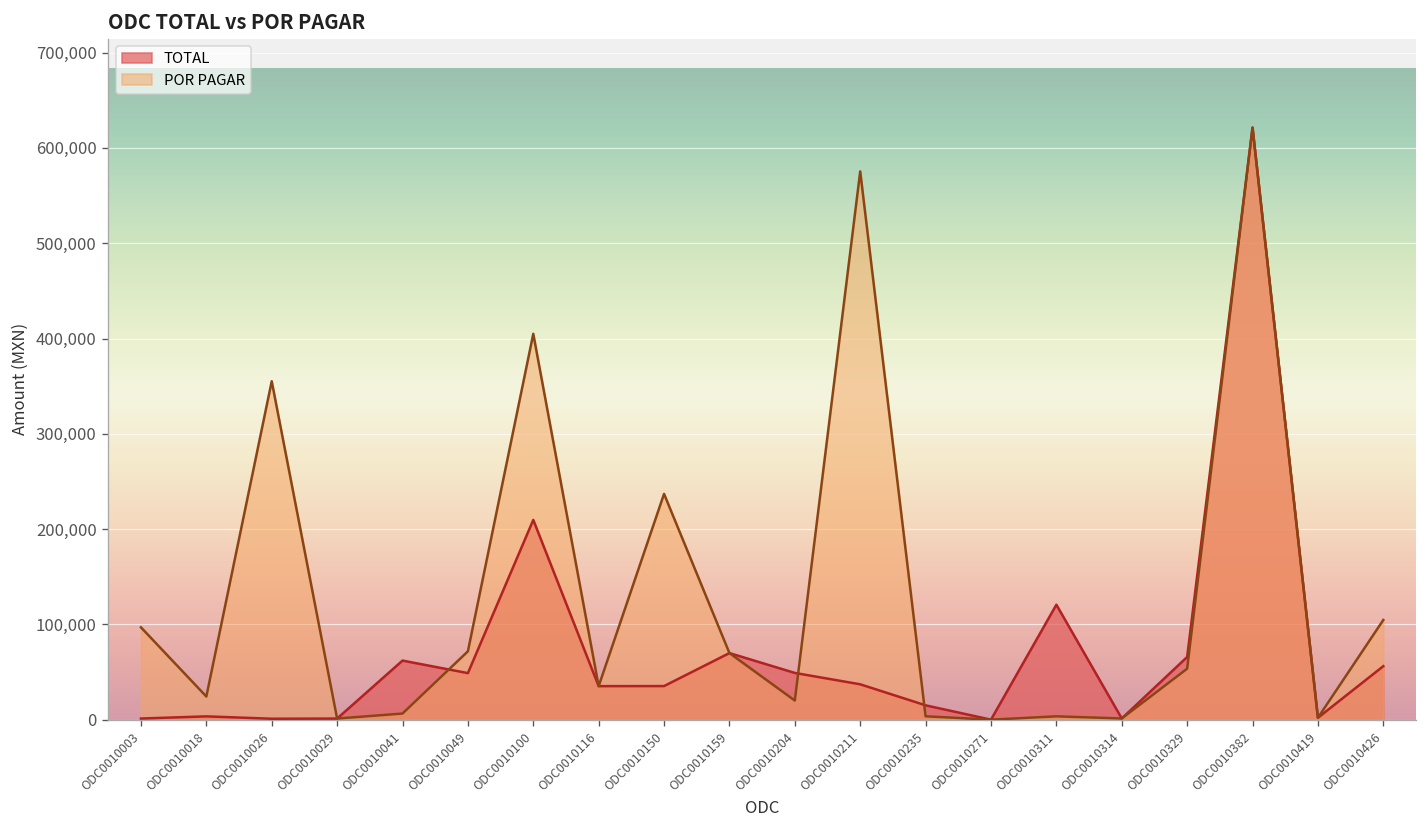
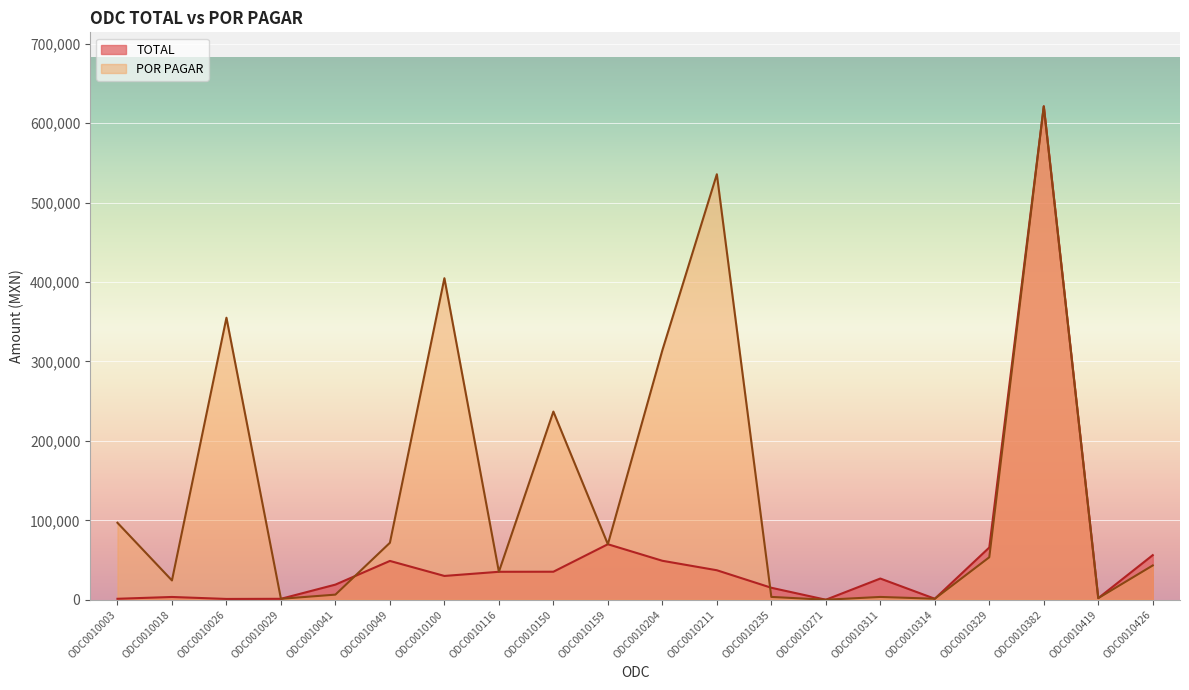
  {
    "TOTAL": {
      "ODC0010003": "0",
      "ODC0010018": "0",
      "ODC0010026": "0",
-     "ODC0010041": "60,000",
+     "ODC0010041": "20,000",
      "ODC0010049": "50,000",
-     "ODC0010100": "210,000",
+     "ODC0010100": "30,000",
      "ODC0010150": "40,000",
      "ODC0010204": "50,000",
      "ODC0010211": "40,000",
      "ODC0010235": "20,000",
-     "ODC0010311": "120,000",
+     "ODC0010311": "30,000",
      "ODC0010329": "70,000",
      "ODC0010426": "60,000"
    },
    "POR PAGAR": {
      "ODC0010003": "100,000",
      "ODC0010018": "20,000",
      "ODC0010026": "360,000",
      "ODC0010041": "10,000",
      "ODC0010049": "70,000",
      "ODC0010100": "400,000",
      "ODC0010150": "240,000",
-     "ODC0010204": "20,000",
-     "ODC0010211": "580,000",
+     "ODC0010204": "310,000",
+     "ODC0010211": "540,000",
      "ODC0010235": "0",
      "ODC0010311": "0",
      "ODC0010329": "50,000",
-     "ODC0010426": "100,000"
+     "ODC0010426": "40,000"
    }
  }
